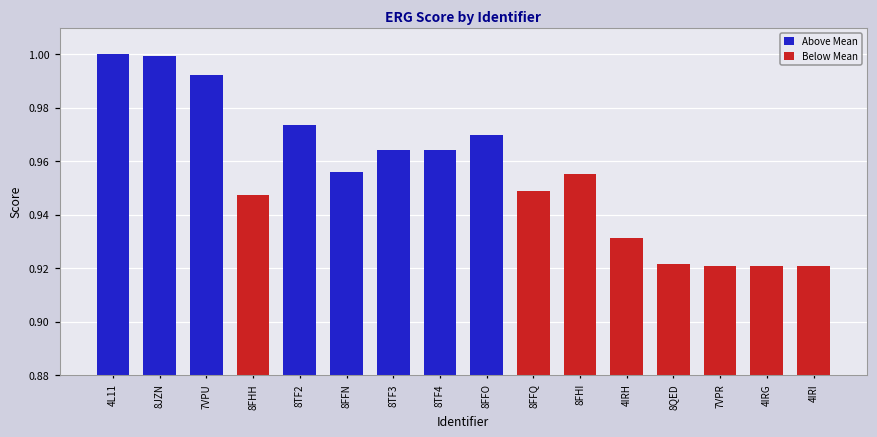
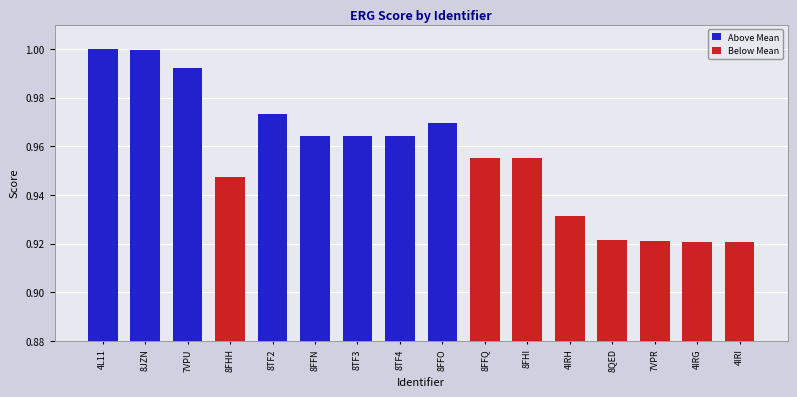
  {
    "4L11": 1.000,
    "8JZN": 0.999,
    "7VPU": 0.992,
    "8FHH": 0.948,
    "8TF2": 0.973,
-   "8FFN": 0.956,
+   "8FFN": 0.964,
    "8TF3": 0.964,
    "8TF4": 0.964,
    "8FFO": 0.970,
-   "8FFQ": 0.949,
+   "8FFQ": 0.955,
    "8FHI": 0.955,
    "4IRH": 0.931,
    "8QED": 0.921,
    "7VPR": 0.921,
    "4IRG": 0.921,
    "4IRI": 0.921
  }
